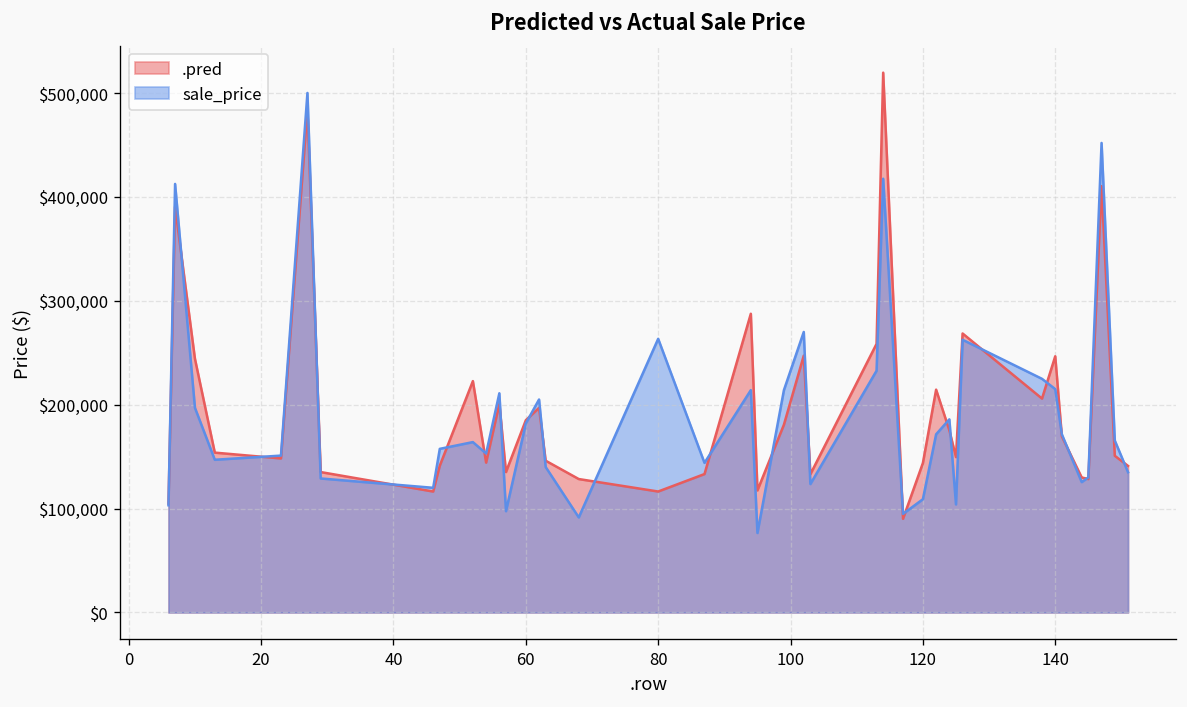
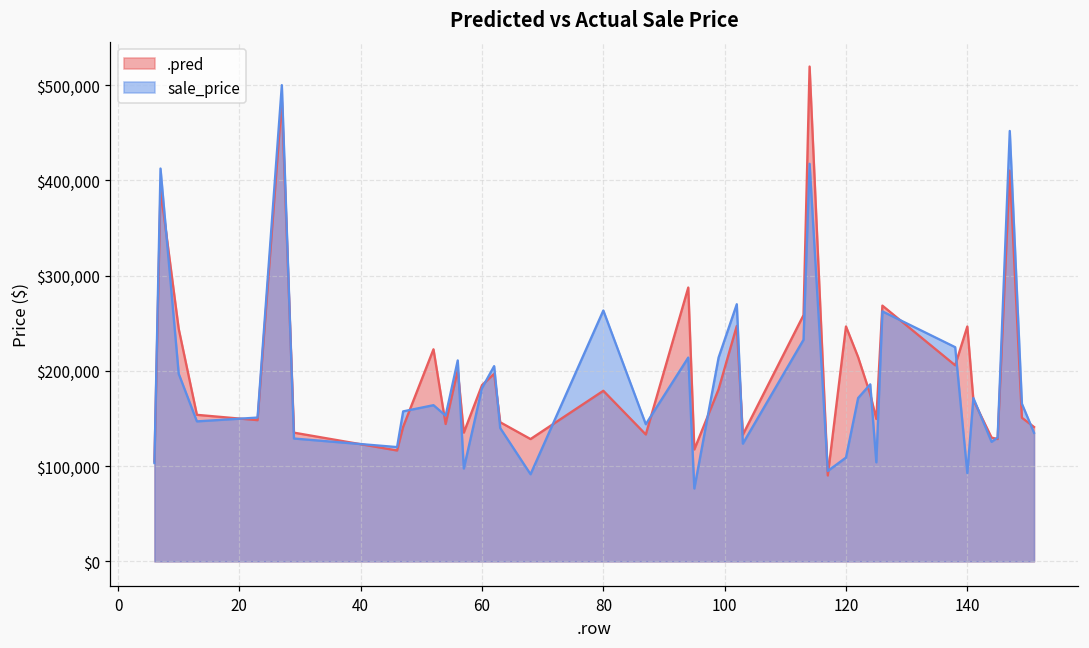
  {
    ".pred": {
      "60": "$190,000",
-     "80": "$120,000",
-     "120": "$140,000",
+     "80": "$180,000",
+     "120": "$250,000",
      "140": "$250,000"
    },
    "sale_price": {
      "60": "$180,000",
      "80": "$260,000",
      "120": "$110,000",
-     "140": "$220,000"
+     "140": "$90,000"
    }
  }
